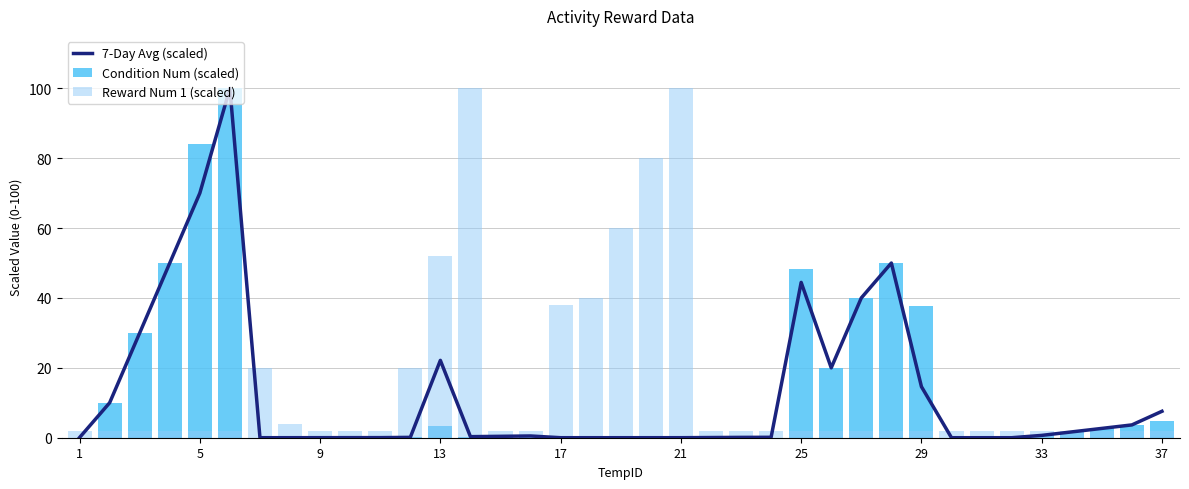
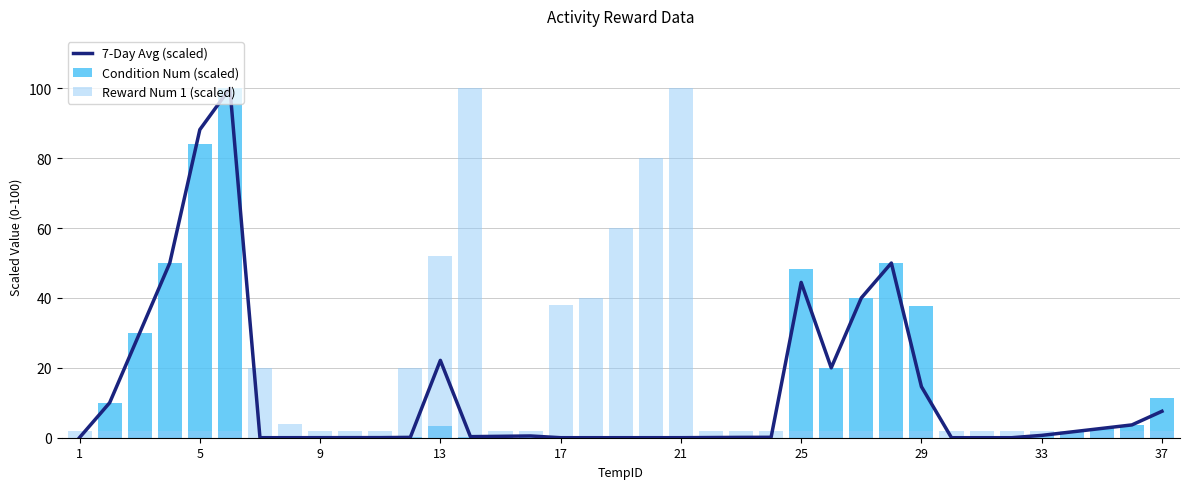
  {
    "7-Day Avg (scaled)": {
      "1": 0,
-     "5": 70,
+     "5": 88,
      "9": 0,
      "13": 22,
      "17": 0,
      "21": 0,
      "25": 44,
      "29": 15,
      "33": 1,
      "37": 8
    },
    "Condition Num (scaled)": {
      "5": 84,
      "25": 48,
      "29": 38,
-     "37": 5
+     "37": 11
    },
    "Reward Num 1 (scaled)": {
      "1": 2,
      "9": 2,
      "13": 52,
      "17": 38,
      "21": 100,
      "33": 2
    }
  }
